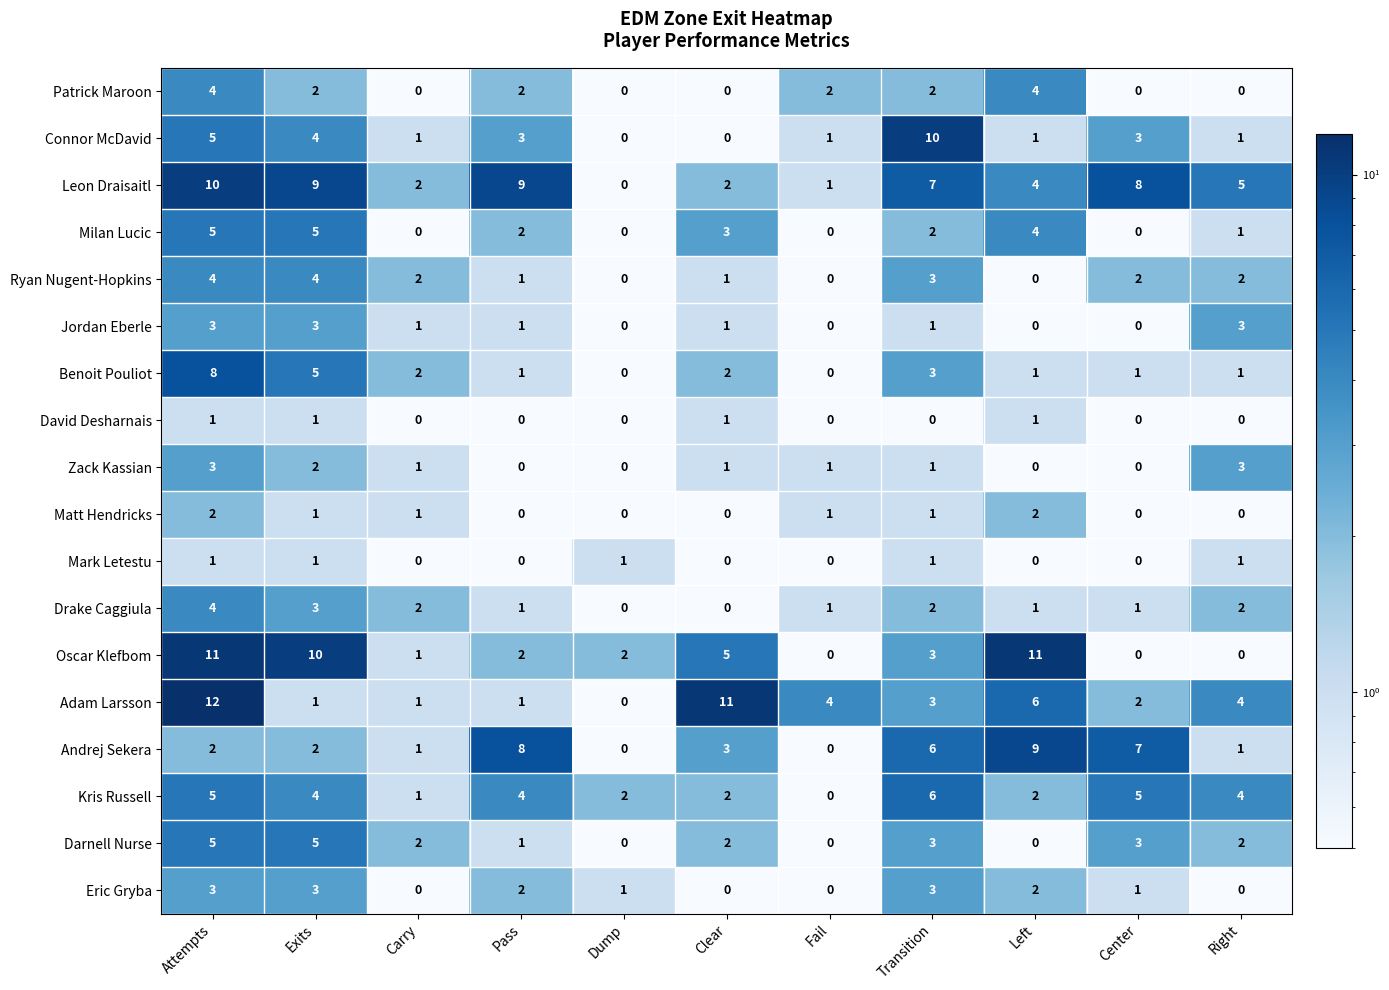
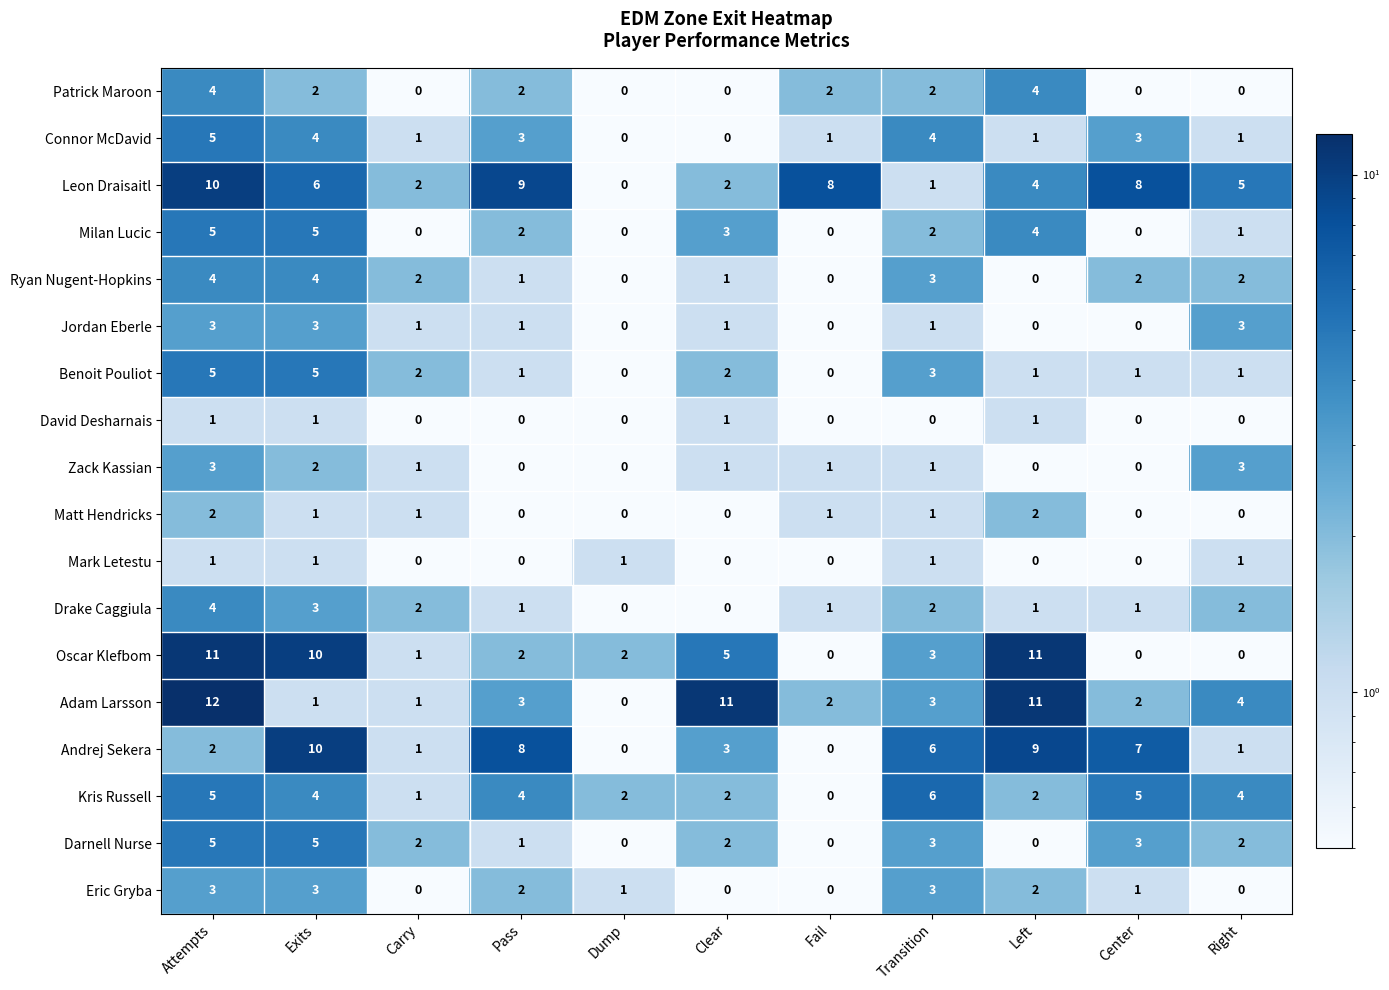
  {
    "Patrick Maroon": {
      "Attempts": 4,
      "Exits": 2,
      "Carry": 0,
      "Pass": 2,
      "Dump": 0,
      "Clear": 0,
      "Fail": 2,
      "Transition": 2,
      "Left": 4,
      "Center": 0,
      "Right": 0
    },
    "Connor McDavid": {
      "Attempts": 5,
      "Exits": 4,
      "Carry": 1,
      "Pass": 3,
      "Dump": 0,
      "Clear": 0,
      "Fail": 1,
-     "Transition": 10,
+     "Transition": 4,
      "Left": 1,
      "Center": 3,
      "Right": 1
    },
    "Leon Draisaitl": {
      "Attempts": 10,
-     "Exits": 9,
+     "Exits": 6,
      "Carry": 2,
      "Pass": 9,
      "Dump": 0,
      "Clear": 2,
-     "Fail": 1,
-     "Transition": 7,
+     "Fail": 8,
+     "Transition": 1,
      "Left": 4,
      "Center": 8,
      "Right": 5
    },
    "Milan Lucic": {
      "Attempts": 5,
      "Exits": 5,
      "Carry": 0,
      "Pass": 2,
      "Dump": 0,
      "Clear": 3,
      "Fail": 0,
      "Transition": 2,
      "Left": 4,
      "Center": 0,
      "Right": 1
    },
    "Ryan Nugent-Hopkins": {
      "Attempts": 4,
      "Exits": 4,
      "Carry": 2,
      "Pass": 1,
      "Dump": 0,
      "Clear": 1,
      "Fail": 0,
      "Transition": 3,
      "Left": 0,
      "Center": 2,
      "Right": 2
    },
    "Jordan Eberle": {
      "Attempts": 3,
      "Exits": 3,
      "Carry": 1,
      "Pass": 1,
      "Dump": 0,
      "Clear": 1,
      "Fail": 0,
      "Transition": 1,
      "Left": 0,
      "Center": 0,
      "Right": 3
    },
    "Benoit Pouliot": {
-     "Attempts": 8,
+     "Attempts": 5,
      "Exits": 5,
      "Carry": 2,
      "Pass": 1,
      "Dump": 0,
      "Clear": 2,
      "Fail": 0,
      "Transition": 3,
      "Left": 1,
      "Center": 1,
      "Right": 1
    },
    "David Desharnais": {
      "Attempts": 1,
      "Exits": 1,
      "Carry": 0,
      "Pass": 0,
      "Dump": 0,
      "Clear": 1,
      "Fail": 0,
      "Transition": 0,
      "Left": 1,
      "Center": 0,
      "Right": 0
    },
    "Zack Kassian": {
      "Attempts": 3,
      "Exits": 2,
      "Carry": 1,
      "Pass": 0,
      "Dump": 0,
      "Clear": 1,
      "Fail": 1,
      "Transition": 1,
      "Left": 0,
      "Center": 0,
      "Right": 3
    },
    "Matt Hendricks": {
      "Attempts": 2,
      "Exits": 1,
      "Carry": 1,
      "Pass": 0,
      "Dump": 0,
      "Clear": 0,
      "Fail": 1,
      "Transition": 1,
      "Left": 2,
      "Center": 0,
      "Right": 0
    },
    "Mark Letestu": {
      "Attempts": 1,
      "Exits": 1,
      "Carry": 0,
      "Pass": 0,
      "Dump": 1,
      "Clear": 0,
      "Fail": 0,
      "Transition": 1,
      "Left": 0,
      "Center": 0,
      "Right": 1
    },
    "Drake Caggiula": {
      "Attempts": 4,
      "Exits": 3,
      "Carry": 2,
      "Pass": 1,
      "Dump": 0,
      "Clear": 0,
      "Fail": 1,
      "Transition": 2,
      "Left": 1,
      "Center": 1,
      "Right": 2
    },
    "Oscar Klefbom": {
      "Attempts": 11,
      "Exits": 10,
      "Carry": 1,
      "Pass": 2,
      "Dump": 2,
      "Clear": 5,
      "Fail": 0,
      "Transition": 3,
      "Left": 11,
      "Center": 0,
      "Right": 0
    },
    "Adam Larsson": {
      "Attempts": 12,
      "Exits": 1,
      "Carry": 1,
-     "Pass": 1,
+     "Pass": 3,
      "Dump": 0,
      "Clear": 11,
-     "Fail": 4,
+     "Fail": 2,
      "Transition": 3,
-     "Left": 6,
+     "Left": 11,
      "Center": 2,
      "Right": 4
    },
    "Andrej Sekera": {
      "Attempts": 2,
-     "Exits": 2,
+     "Exits": 10,
      "Carry": 1,
      "Pass": 8,
      "Dump": 0,
      "Clear": 3,
      "Fail": 0,
      "Transition": 6,
      "Left": 9,
      "Center": 7,
      "Right": 1
    },
    "Kris Russell": {
      "Attempts": 5,
      "Exits": 4,
      "Carry": 1,
      "Pass": 4,
      "Dump": 2,
      "Clear": 2,
      "Fail": 0,
      "Transition": 6,
      "Left": 2,
      "Center": 5,
      "Right": 4
    },
    "Darnell Nurse": {
      "Attempts": 5,
      "Exits": 5,
      "Carry": 2,
      "Pass": 1,
      "Dump": 0,
      "Clear": 2,
      "Fail": 0,
      "Transition": 3,
      "Left": 0,
      "Center": 3,
      "Right": 2
    },
    "Eric Gryba": {
      "Attempts": 3,
      "Exits": 3,
      "Carry": 0,
      "Pass": 2,
      "Dump": 1,
      "Clear": 0,
      "Fail": 0,
      "Transition": 3,
      "Left": 2,
      "Center": 1,
      "Right": 0
    }
  }
